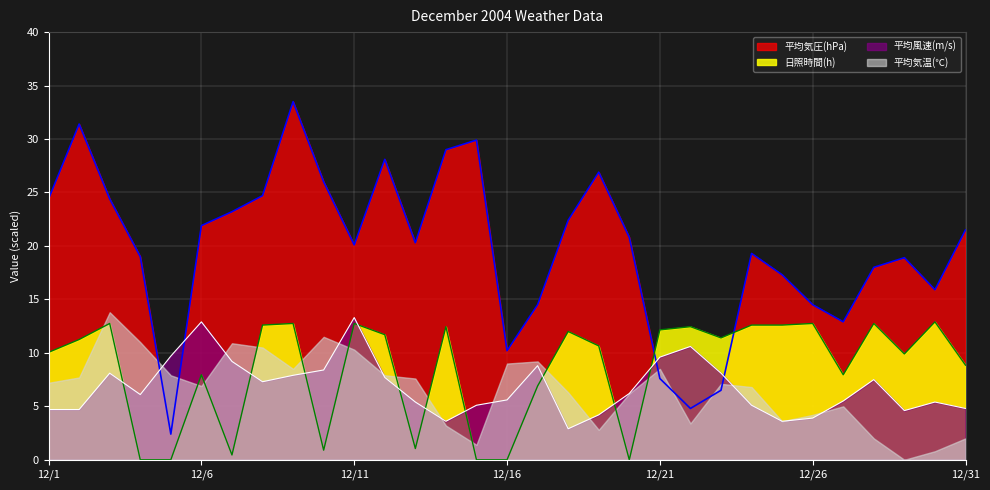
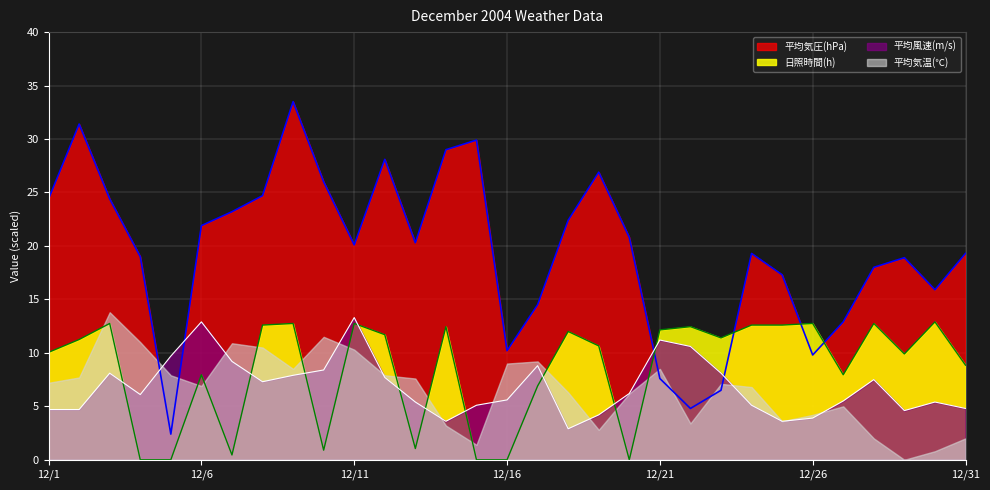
  {
    "平均気圧(hPa)": {
      "12/1": 24.4,
      "12/6": 21.9,
      "12/11": 20.1,
      "12/16": 10.2,
      "12/21": 7.6,
-     "12/26": 14.5,
-     "12/31": 21.5
+     "12/26": 9.8,
+     "12/31": 19.3
    },
    "日照時間(h)": {
      "12/1": 10.1,
      "12/6": 7.9,
      "12/11": 12.8,
      "12/16": 0.0,
      "12/21": 12.1,
      "12/26": 12.8,
      "12/31": 8.9
    },
    "平均風速(m/s)": {
      "12/1": 4.7,
      "12/6": 12.9,
      "12/11": 13.3,
      "12/16": 5.6,
-     "12/21": 9.6,
+     "12/21": 11.2,
      "12/26": 3.9,
      "12/31": 4.8
    },
    "平均気温(℃)": {
      "12/1": 7.2,
      "12/6": 6.9,
      "12/11": 10.3,
      "12/16": 9.0,
      "12/21": 8.5,
      "12/26": 4.2,
      "12/31": 2.0
    }
  }
